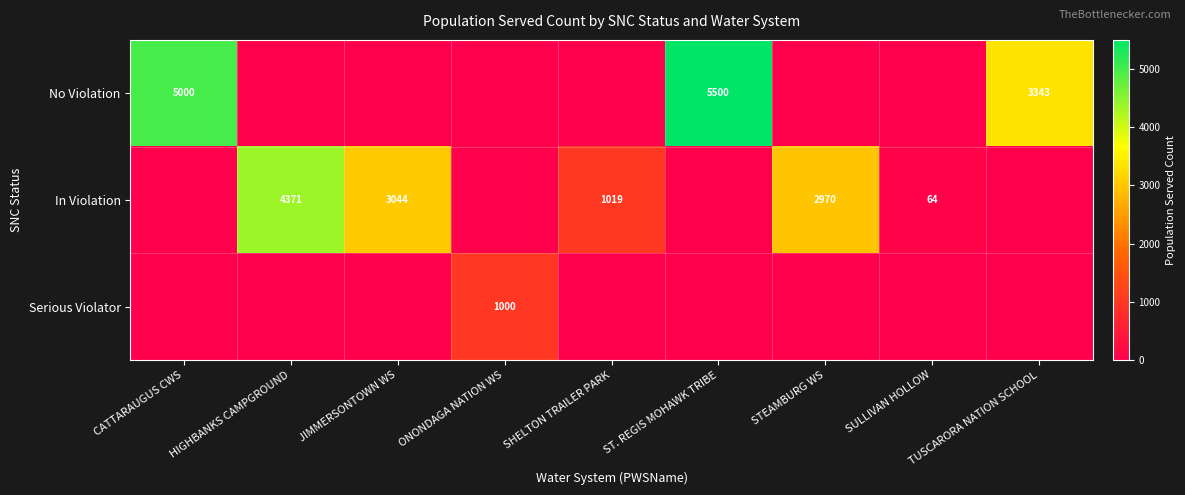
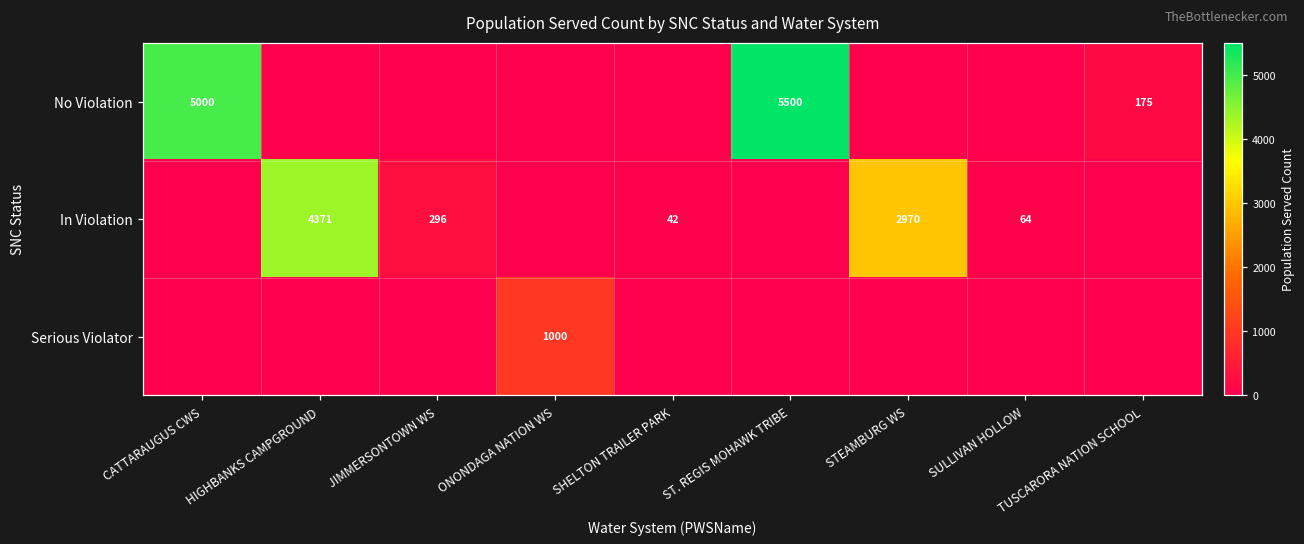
  {
    "No Violation": {
      "CATTARAUGUS CWS": 5000,
      "ST. REGIS MOHAWK TRIBE": 5500,
-     "TUSCARORA NATION SCHOOL": 3343
+     "TUSCARORA NATION SCHOOL": 175
    },
    "In Violation": {
      "HIGHBANKS CAMPGROUND": 4371,
-     "JIMMERSONTOWN WS": 3044,
-     "SHELTON TRAILER PARK": 1019,
+     "JIMMERSONTOWN WS": 296,
+     "SHELTON TRAILER PARK": 42,
      "STEAMBURG WS": 2970,
      "SULLIVAN HOLLOW": 64
    },
    "Serious Violator": {
      "ONONDAGA NATION WS": 1000
    }
  }
